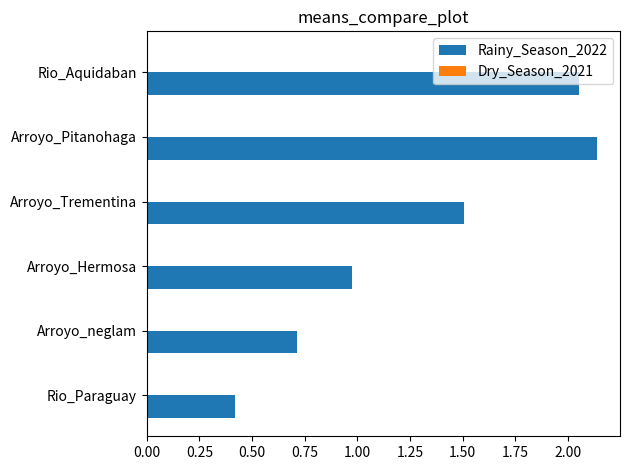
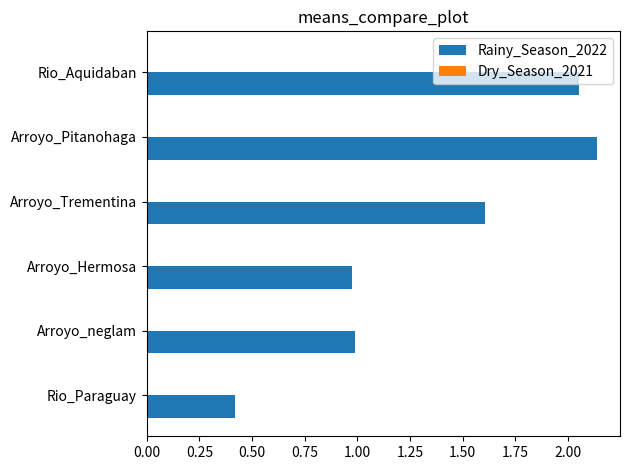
  {
    "Rainy_Season_2022": {
      "Arroyo_Pitanohaga": 2.14,
-     "Arroyo_Trementina": 1.51,
+     "Arroyo_Trementina": 1.60,
      "Arroyo_Hermosa": 0.97,
-     "Arroyo_neglam": 0.71,
+     "Arroyo_neglam": 0.99,
      "Rio_Paraguay": 0.42
    },
    "Dry_Season_2021": {
      "Rio_Aquidaban": 0.00,
      "Arroyo_Pitanohaga": 0.00,
      "Arroyo_Trementina": 0.00,
      "Arroyo_Hermosa": 0.00,
      "Arroyo_neglam": 0.00,
      "Rio_Paraguay": 0.00
    }
  }
